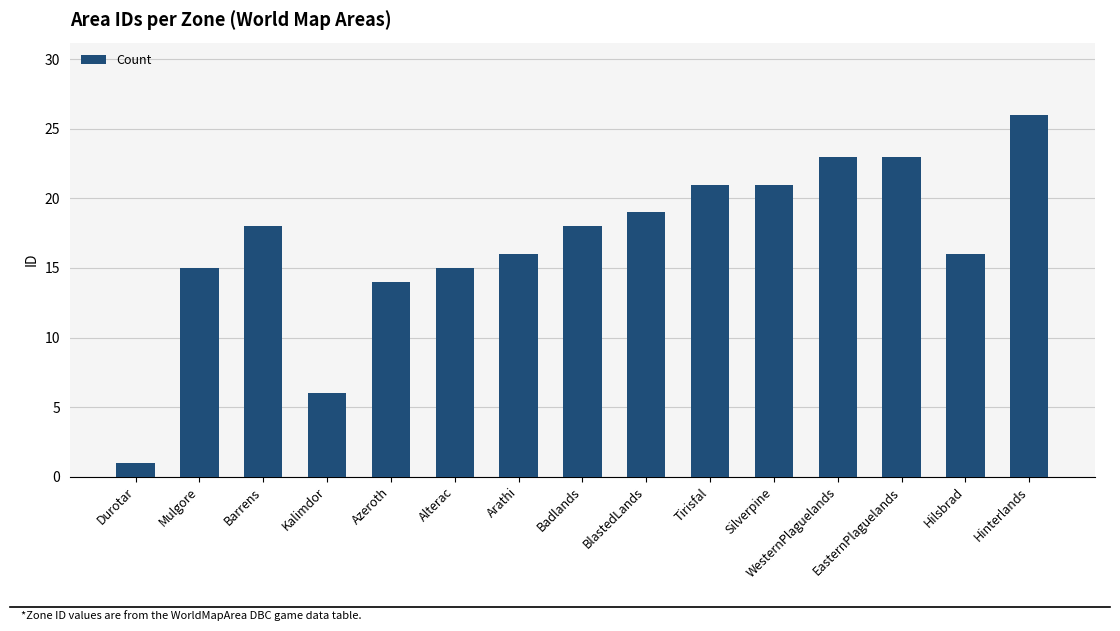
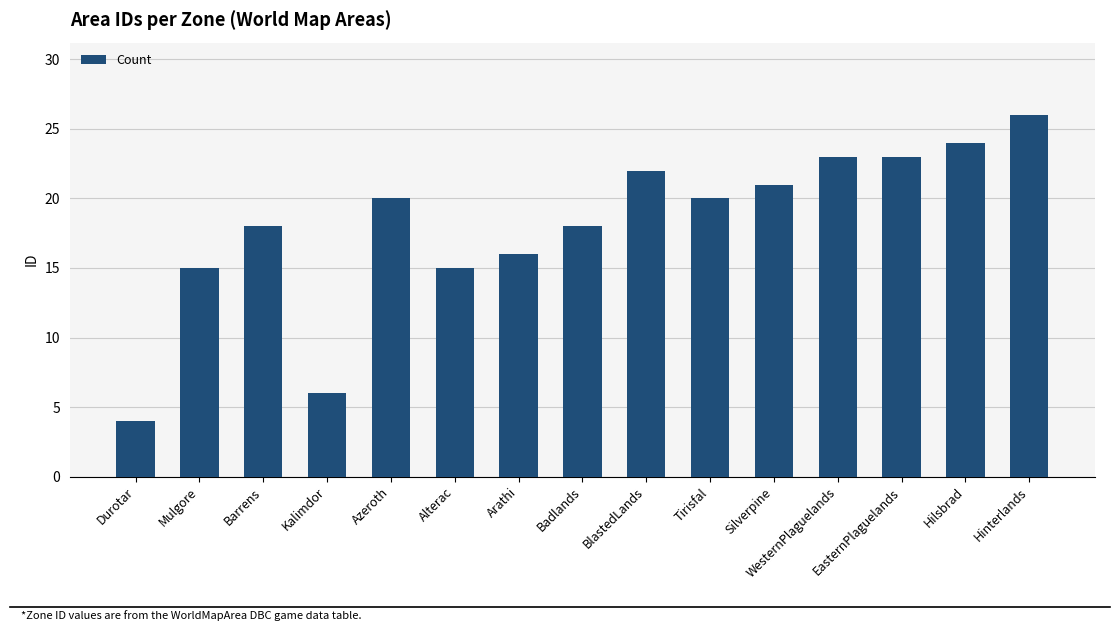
  {
-   "Durotar": 1,
+   "Durotar": 4,
    "Mulgore": 15,
    "Barrens": 18,
    "Kalimdor": 6,
-   "Azeroth": 14,
+   "Azeroth": 20,
    "Alterac": 15,
    "Arathi": 16,
    "Badlands": 18,
-   "BlastedLands": 19,
-   "Tirisfal": 21,
+   "BlastedLands": 22,
+   "Tirisfal": 20,
    "Silverpine": 21,
    "WesternPlaguelands": 23,
    "EasternPlaguelands": 23,
-   "Hilsbrad": 16,
+   "Hilsbrad": 24,
    "Hinterlands": 26
  }
